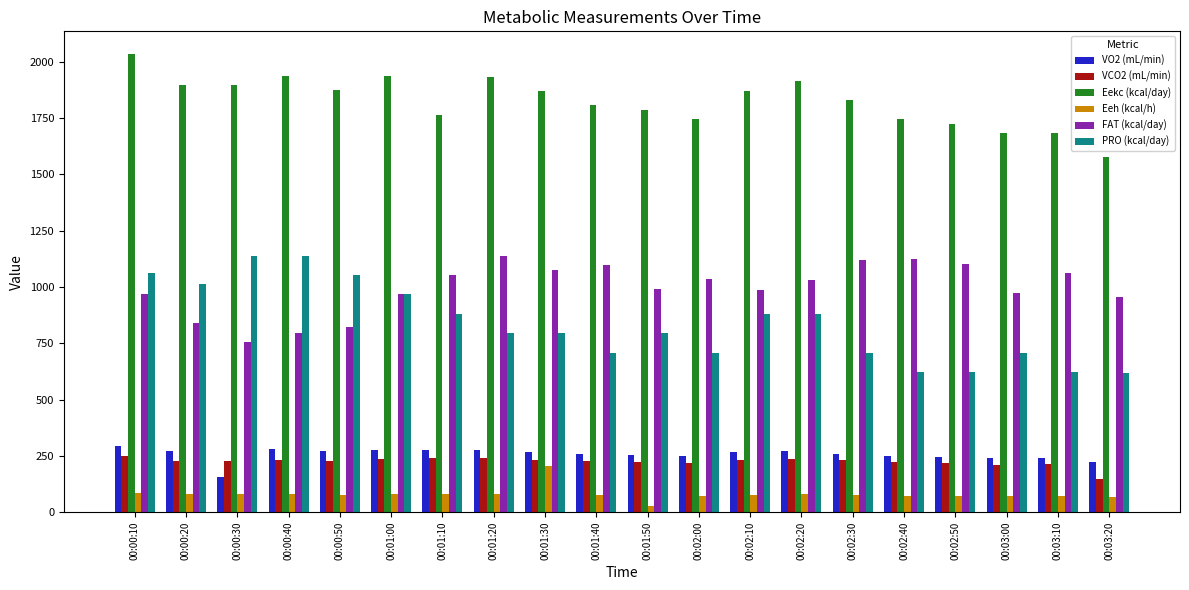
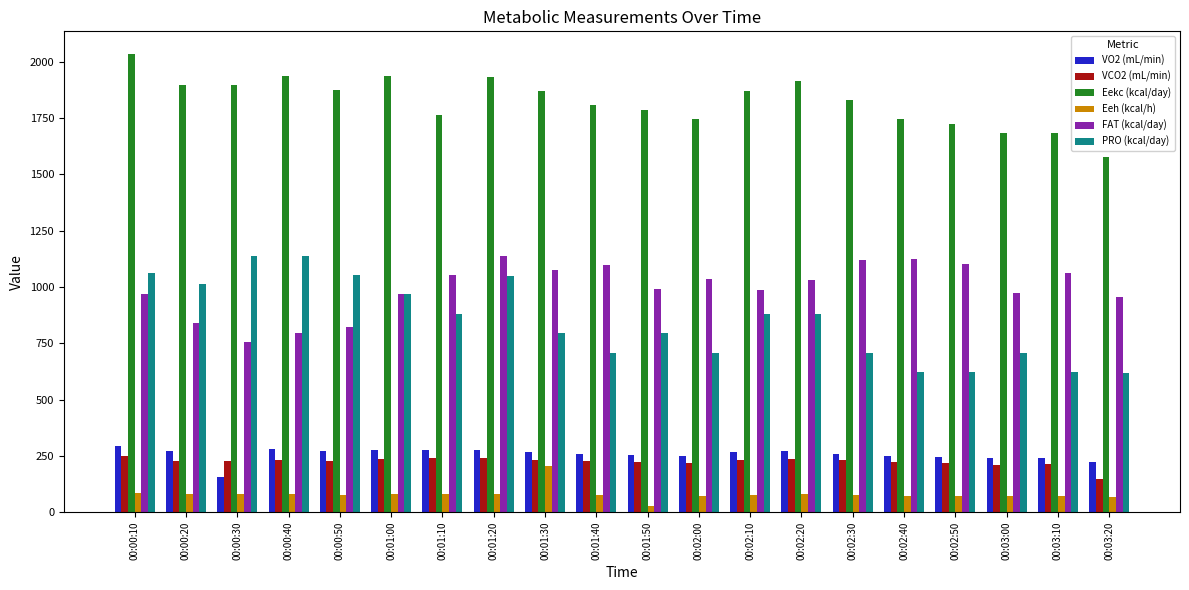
  {
    "VO2 (mL/min)": {
      "00:00:10": 290,
      "00:00:20": 270,
      "00:00:30": 150,
      "00:00:40": 280,
      "00:00:50": 270,
      "00:01:00": 280,
      "00:01:10": 280,
      "00:01:20": 280,
      "00:01:30": 270,
      "00:01:40": 260,
      "00:01:50": 260,
      "00:02:00": 250,
      "00:02:10": 270,
      "00:02:20": 270,
      "00:02:30": 260,
      "00:02:40": 250,
      "00:02:50": 250,
      "00:03:00": 240,
      "00:03:10": 240,
      "00:03:20": 220
    },
    "VCO2 (mL/min)": {
      "00:00:10": 250,
      "00:00:20": 230,
      "00:00:30": 230,
      "00:00:40": 230,
      "00:00:50": 230,
      "00:01:00": 240,
      "00:01:10": 240,
      "00:01:20": 240,
      "00:01:30": 230,
      "00:01:40": 230,
      "00:01:50": 220,
      "00:02:00": 220,
      "00:02:10": 230,
      "00:02:20": 240,
      "00:02:30": 230,
      "00:02:40": 220,
      "00:02:50": 220,
      "00:03:00": 210,
      "00:03:10": 210,
      "00:03:20": 150
    },
    "Eekc (kcal/day)": {
      "00:00:10": 2030,
      "00:00:20": 1900,
      "00:00:30": 1900,
      "00:00:40": 1940,
      "00:00:50": 1880,
      "00:01:00": 1940,
      "00:01:10": 1760,
      "00:01:20": 1930,
      "00:01:30": 1870,
      "00:01:40": 1810,
      "00:01:50": 1790,
      "00:02:00": 1750,
      "00:02:10": 1870,
      "00:02:20": 1910,
      "00:02:30": 1830,
      "00:02:40": 1750,
      "00:02:50": 1720,
      "00:03:00": 1680,
      "00:03:10": 1680,
      "00:03:20": 1580
    },
    "Eeh (kcal/h)": {
      "00:00:10": 80,
      "00:00:20": 80,
      "00:00:30": 80,
      "00:00:40": 80,
      "00:00:50": 80,
      "00:01:00": 80,
      "00:01:10": 80,
      "00:01:20": 80,
      "00:01:30": 200,
      "00:01:40": 80,
      "00:01:50": 30,
      "00:02:00": 70,
      "00:02:10": 80,
      "00:02:20": 80,
      "00:02:30": 80,
      "00:02:40": 70,
      "00:02:50": 70,
      "00:03:00": 70,
      "00:03:10": 70,
      "00:03:20": 70
    },
    "FAT (kcal/day)": {
      "00:00:10": 970,
      "00:00:20": 840,
      "00:00:30": 760,
      "00:00:40": 800,
      "00:00:50": 820,
      "00:01:00": 970,
      "00:01:10": 1050,
      "00:01:20": 1140,
      "00:01:30": 1080,
      "00:01:40": 1100,
      "00:01:50": 990,
      "00:02:00": 1040,
      "00:02:10": 990,
      "00:02:20": 1030,
      "00:02:30": 1120,
      "00:02:40": 1120,
      "00:02:50": 1100,
      "00:03:00": 970,
      "00:03:10": 1060,
      "00:03:20": 960
    },
    "PRO (kcal/day)": {
      "00:00:10": 1060,
      "00:00:20": 1010,
      "00:00:30": 1140,
      "00:00:40": 1140,
      "00:00:50": 1050,
      "00:01:00": 970,
      "00:01:10": 880,
-     "00:01:20": 800,
+     "00:01:20": 1050,
      "00:01:30": 800,
      "00:01:40": 710,
      "00:01:50": 800,
      "00:02:00": 710,
      "00:02:10": 880,
      "00:02:20": 880,
      "00:02:30": 710,
      "00:02:40": 620,
      "00:02:50": 620,
      "00:03:00": 710,
      "00:03:10": 620,
      "00:03:20": 620
    }
  }
